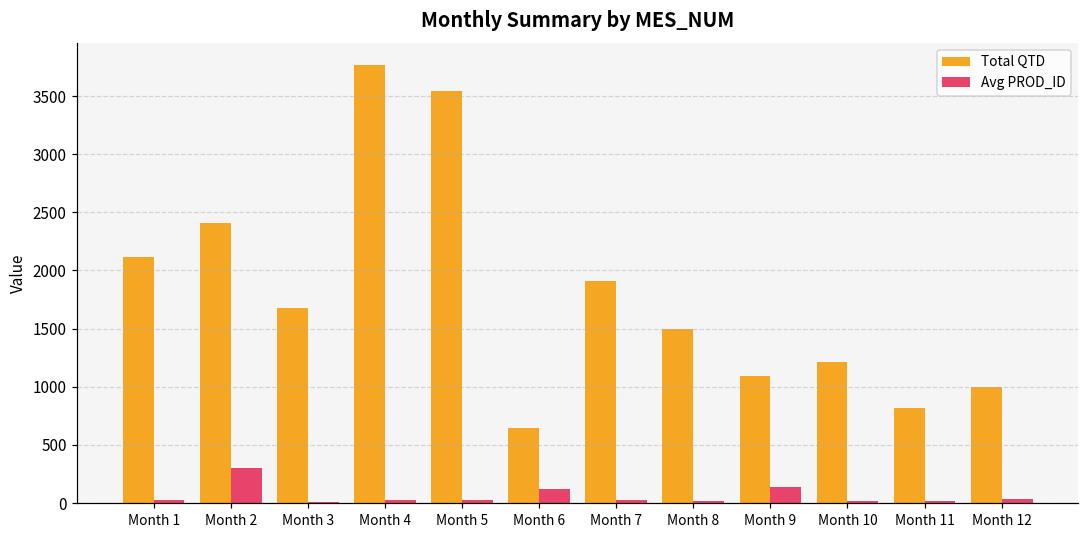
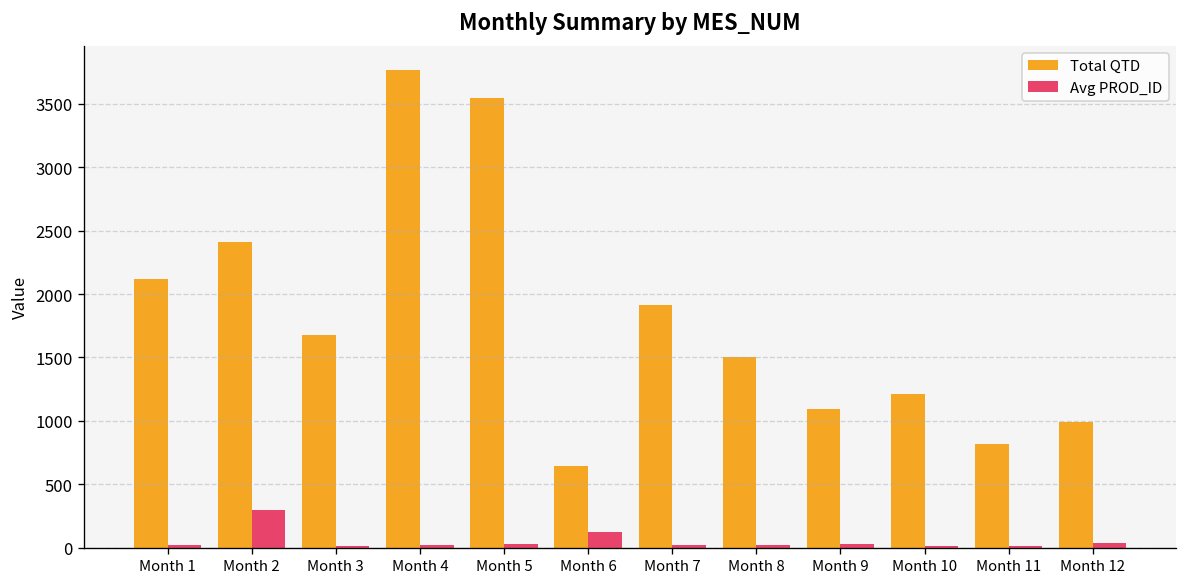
  {
    "Total QTD": {
      "Month 1": 2120,
      "Month 2": 2410,
      "Month 3": 1680,
      "Month 4": 3770,
      "Month 5": 3540,
      "Month 6": 650,
      "Month 7": 1910,
      "Month 8": 1500,
      "Month 9": 1090,
      "Month 10": 1210,
      "Month 11": 820,
      "Month 12": 990
    },
    "Avg PROD_ID": {
      "Month 2": 300,
      "Month 4": 30,
      "Month 5": 30,
      "Month 6": 120,
      "Month 7": 20,
-     "Month 9": 140,
+     "Month 9": 30,
      "Month 12": 40
    }
  }
